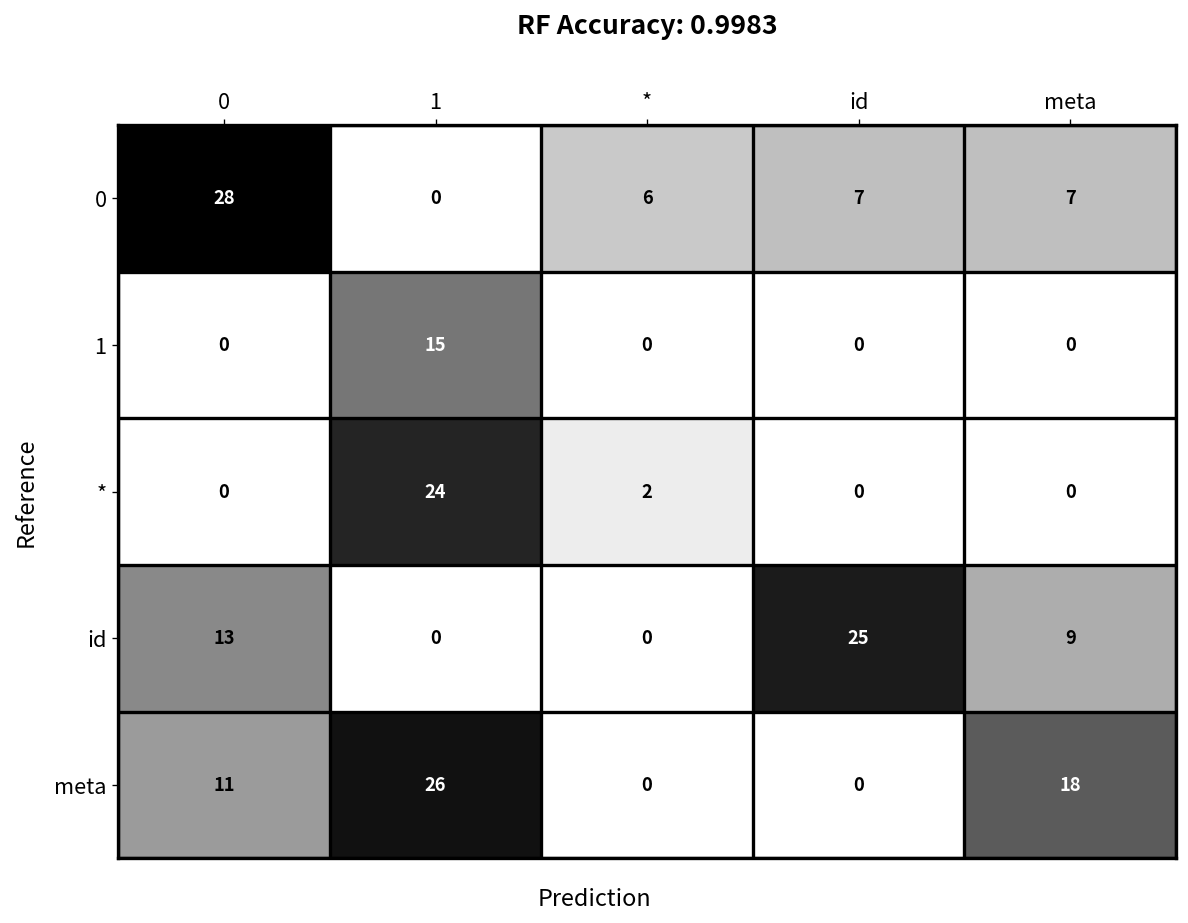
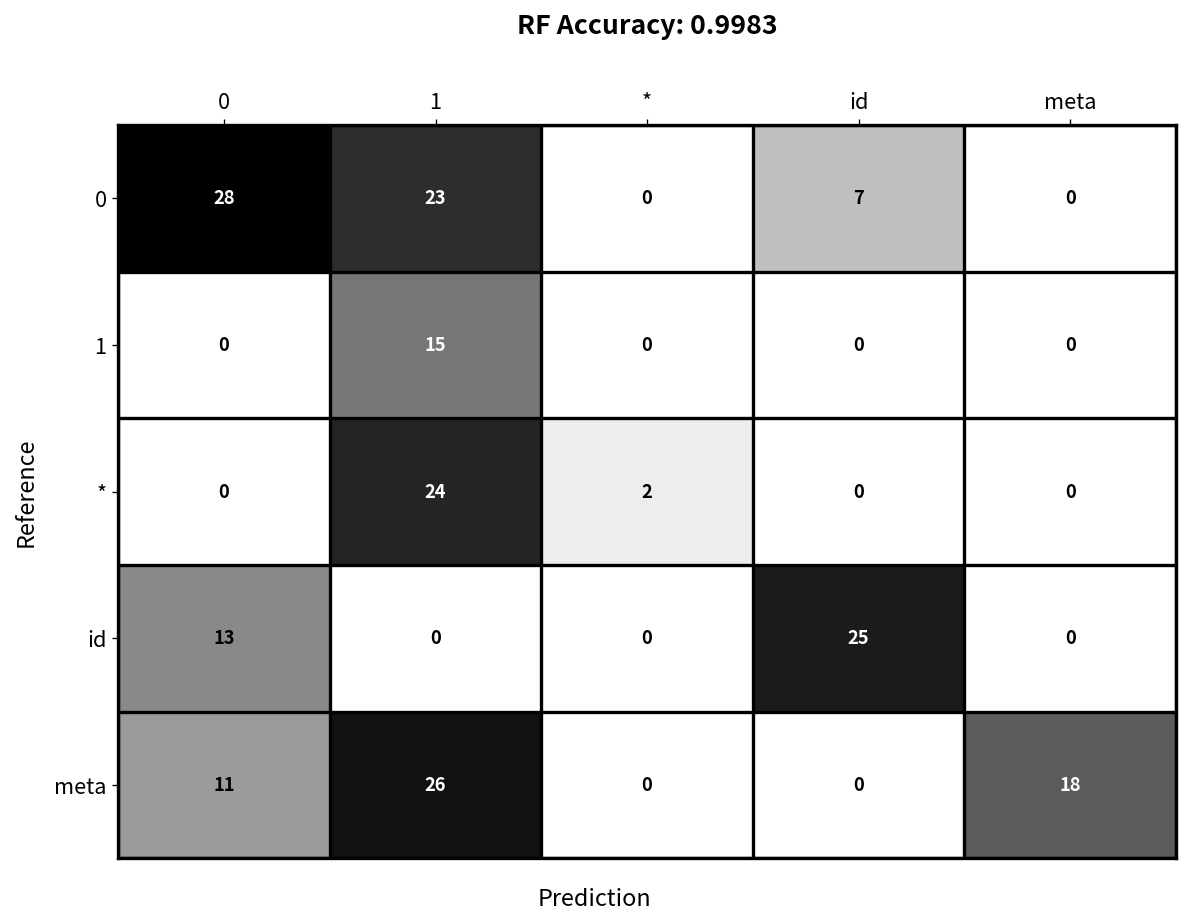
  {
    "0": {
      "0": 28,
-     "1": 0,
-     "*": 6,
+     "1": 23,
+     "*": 0,
      "id": 7,
-     "meta": 7
+     "meta": 0
    },
    "1": {
      "0": 0,
      "1": 15,
      "*": 0,
      "id": 0,
      "meta": 0
    },
    "*": {
      "0": 0,
      "1": 24,
      "*": 2,
      "id": 0,
      "meta": 0
    },
    "id": {
      "0": 13,
      "1": 0,
      "*": 0,
      "id": 25,
-     "meta": 9
+     "meta": 0
    },
    "meta": {
      "0": 11,
      "1": 26,
      "*": 0,
      "id": 0,
      "meta": 18
    }
  }
